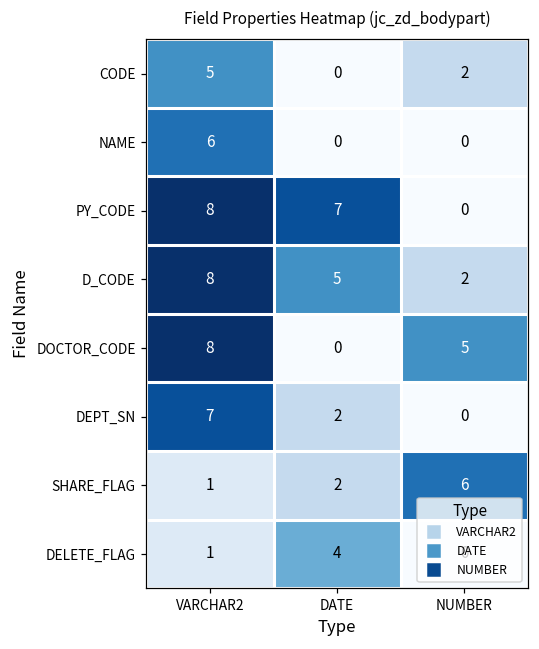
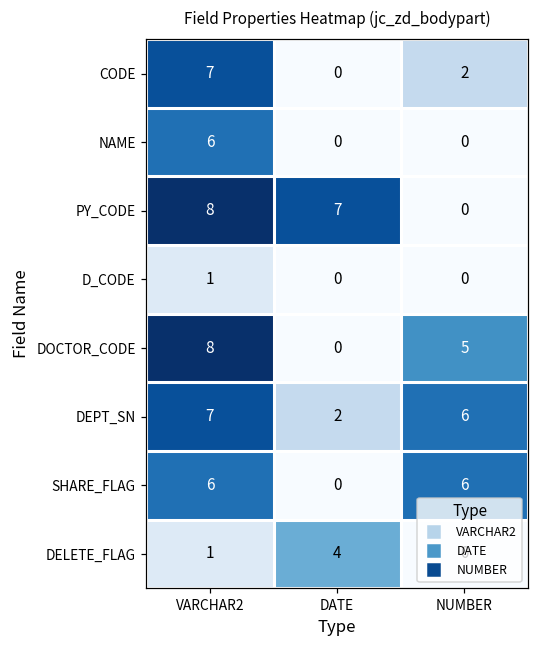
  {
    "CODE": {
-     "VARCHAR2": 5,
+     "VARCHAR2": 7,
      "DATE": 0,
      "NUMBER": 2
    },
    "NAME": {
      "VARCHAR2": 6,
      "DATE": 0,
      "NUMBER": 0
    },
    "PY_CODE": {
      "VARCHAR2": 8,
      "DATE": 7,
      "NUMBER": 0
    },
    "D_CODE": {
-     "VARCHAR2": 8,
-     "DATE": 5,
-     "NUMBER": 2
+     "VARCHAR2": 1,
+     "DATE": 0,
+     "NUMBER": 0
    },
    "DOCTOR_CODE": {
      "VARCHAR2": 8,
      "DATE": 0,
      "NUMBER": 5
    },
    "DEPT_SN": {
      "VARCHAR2": 7,
      "DATE": 2,
-     "NUMBER": 0
+     "NUMBER": 6
    },
    "SHARE_FLAG": {
-     "VARCHAR2": 1,
-     "DATE": 2,
+     "VARCHAR2": 6,
+     "DATE": 0,
      "NUMBER": 6
    },
    "DELETE_FLAG": {
      "VARCHAR2": 1,
      "DATE": 4
    }
  }
